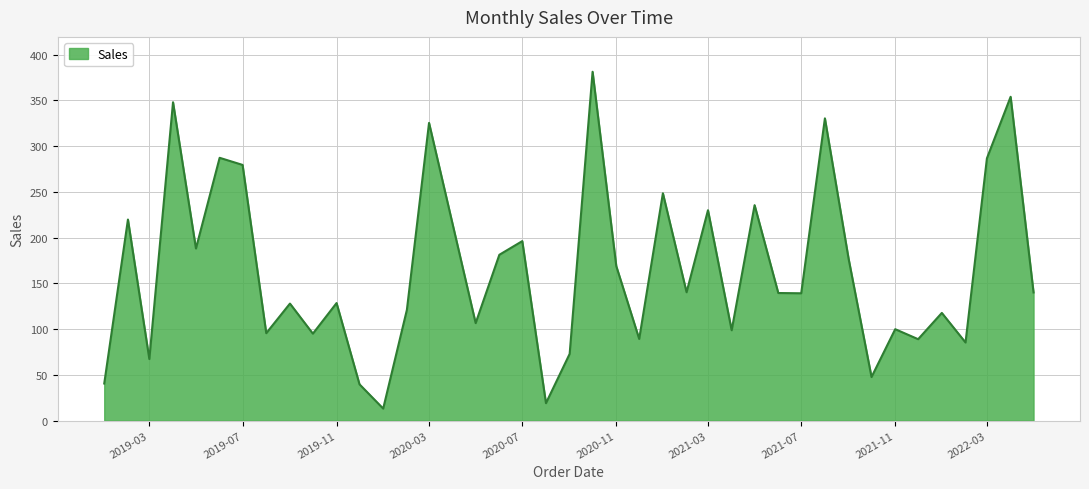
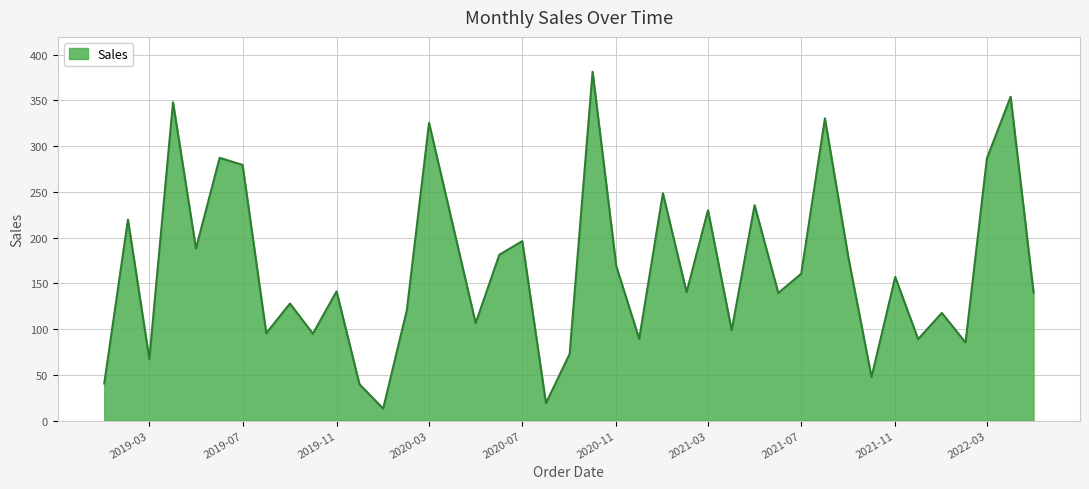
  {
    "2019-03": 70,
    "2019-07": 280,
-   "2019-11": 130,
+   "2019-11": 140,
    "2020-03": 330,
    "2020-07": 200,
    "2020-11": 170,
    "2021-03": 230,
-   "2021-07": 140,
-   "2021-11": 100,
+   "2021-07": 160,
+   "2021-11": 160,
    "2022-03": 290
  }
